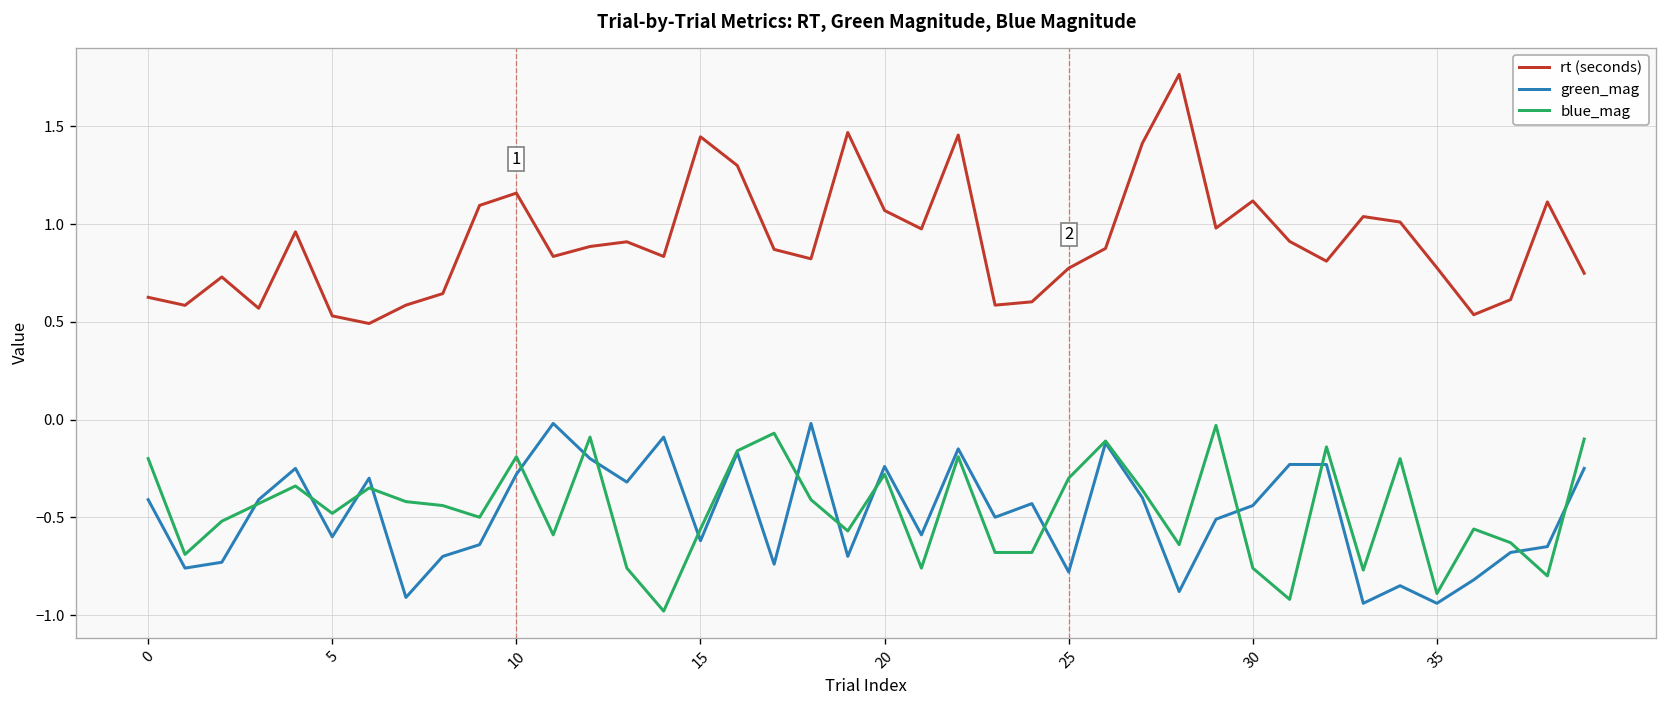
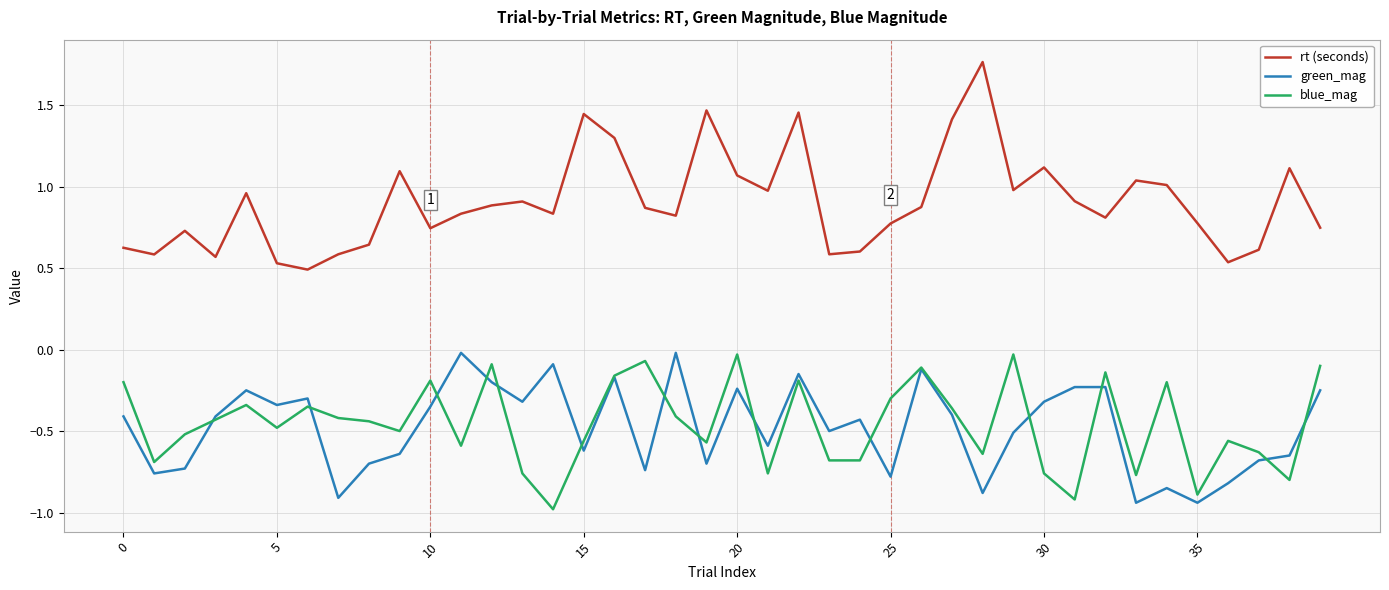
  {
    "rt (seconds)": {
      "0": 0.63,
      "5": 0.53,
-     "10": 1.16,
+     "10": 0.75,
      "15": 1.45,
      "20": 1.07,
      "30": 1.12,
      "35": 0.78
    },
    "green_mag": {
      "0": -0.41,
-     "5": -0.60,
-     "10": -0.28,
+     "5": -0.34,
+     "10": -0.35,
      "15": -0.62,
      "20": -0.24,
      "25": -0.78,
-     "30": -0.44,
+     "30": -0.32,
      "35": -0.94
    },
    "blue_mag": {
      "0": -0.20,
      "5": -0.48,
      "10": -0.19,
      "15": -0.56,
-     "20": -0.28,
+     "20": -0.03,
      "25": -0.30,
      "30": -0.76,
      "35": -0.89
    }
  }
